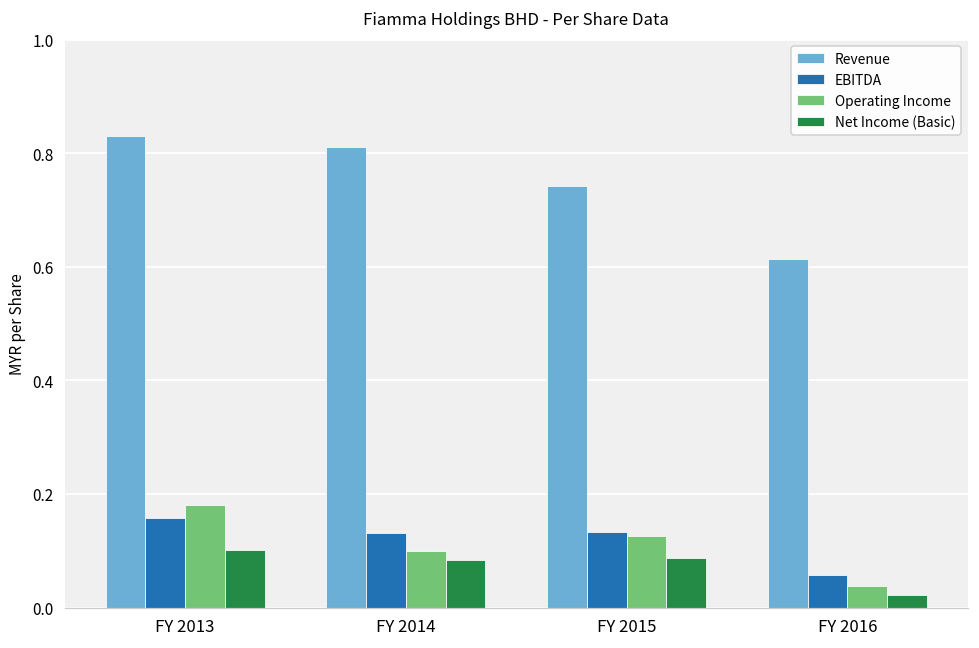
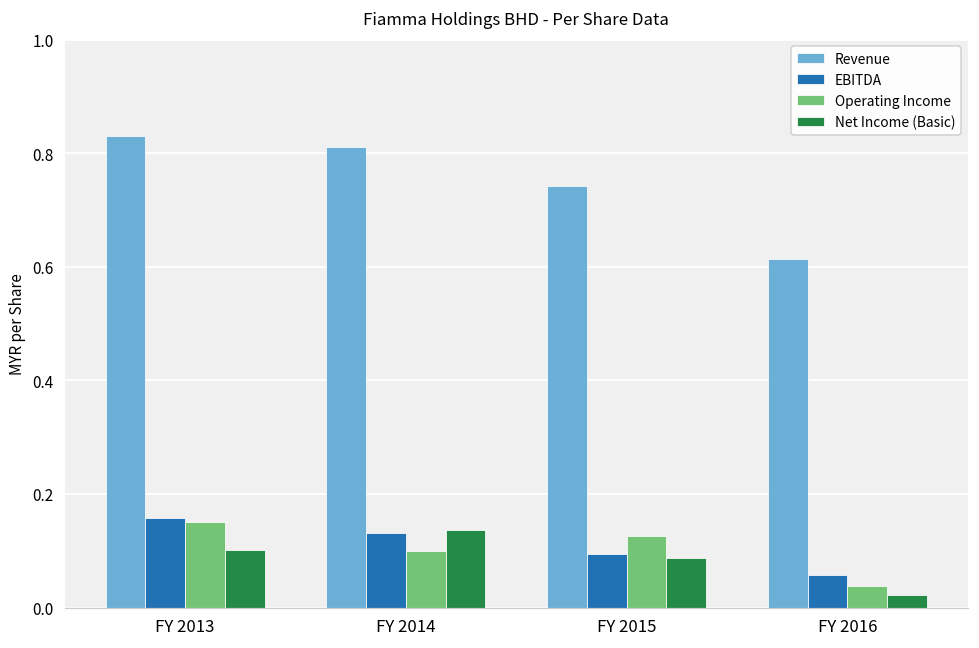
  {
    "Revenue": {
      "FY 2013": 0.83,
      "FY 2014": 0.81,
      "FY 2015": 0.74,
      "FY 2016": 0.61
    },
    "EBITDA": {
      "FY 2013": 0.16,
      "FY 2014": 0.13,
-     "FY 2015": 0.13,
+     "FY 2015": 0.09,
      "FY 2016": 0.06
    },
    "Operating Income": {
-     "FY 2013": 0.18,
+     "FY 2013": 0.15,
      "FY 2014": 0.10,
      "FY 2015": 0.13,
      "FY 2016": 0.04
    },
    "Net Income (Basic)": {
      "FY 2013": 0.10,
-     "FY 2014": 0.08,
+     "FY 2014": 0.14,
      "FY 2015": 0.09,
      "FY 2016": 0.02
    }
  }
